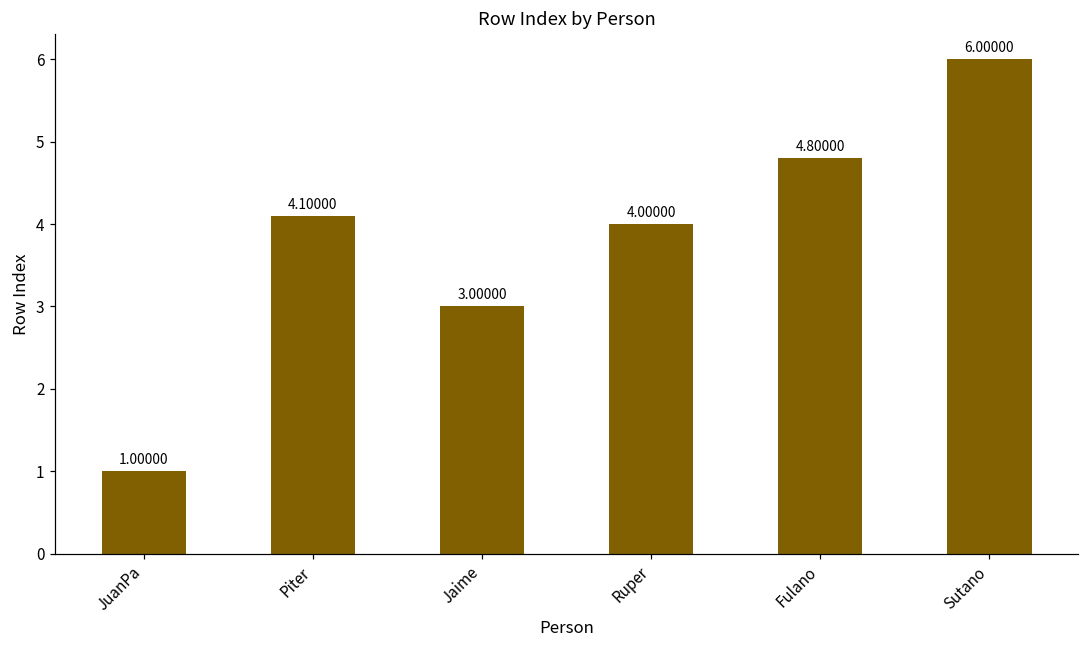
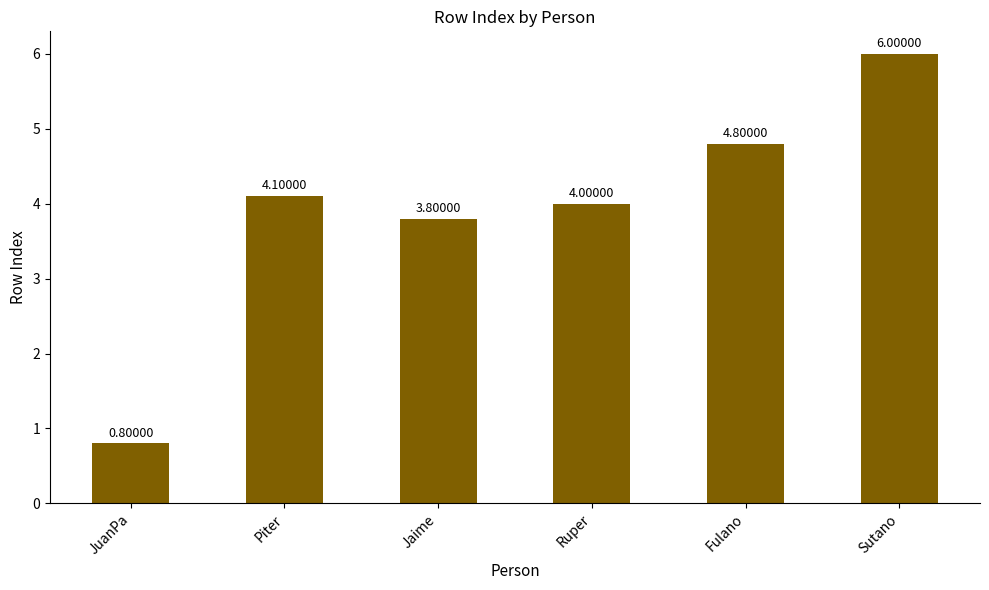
  {
-   "JuanPa": 1.00000,
+   "JuanPa": 0.80000,
    "Piter": 4.10000,
-   "Jaime": 3.00000,
+   "Jaime": 3.80000,
    "Ruper": 4.00000,
    "Fulano": 4.80000,
    "Sutano": 6.00000
  }
